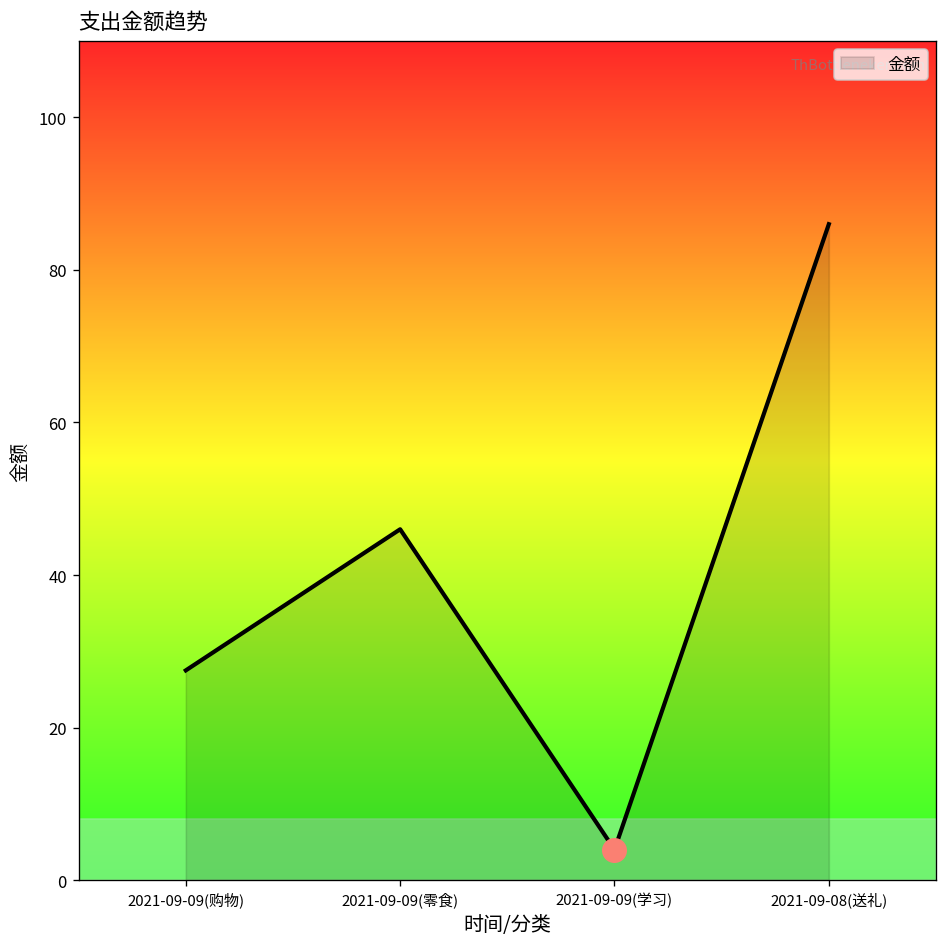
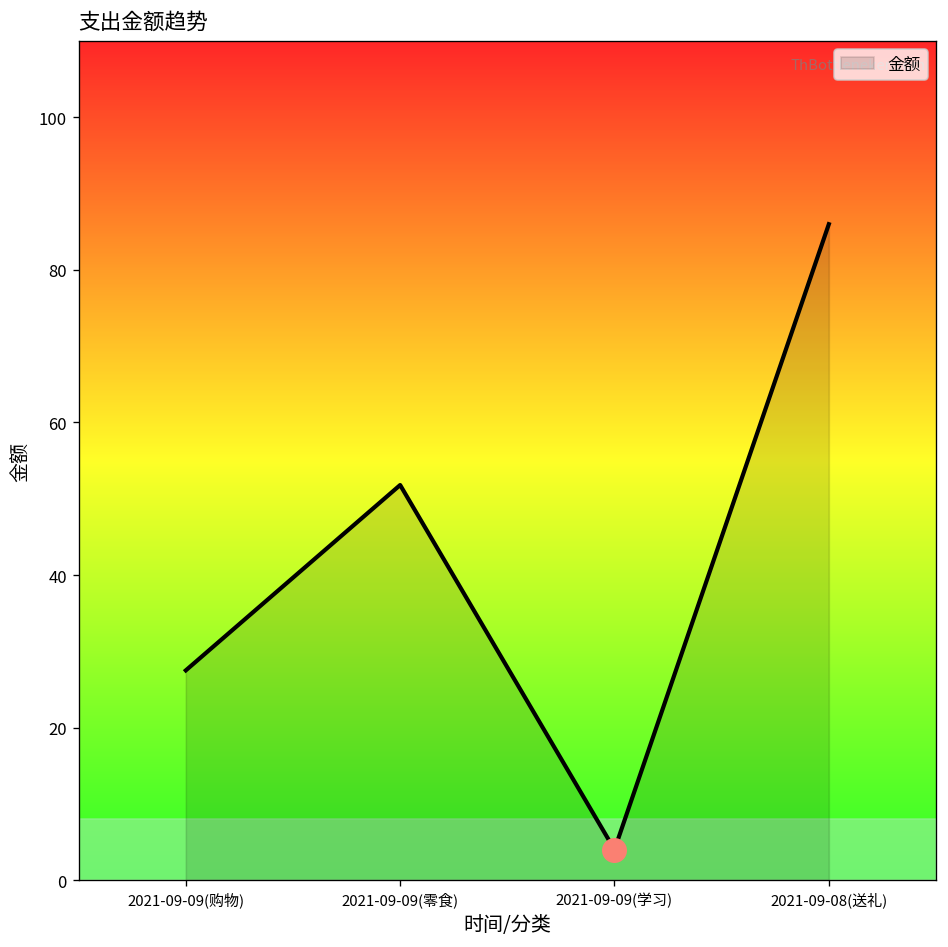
  {
    "金额": {
      "2021-09-09(购物)": 28,
-     "2021-09-09(零食)": 46,
+     "2021-09-09(零食)": 52,
      "2021-09-08(送礼)": 86
    }
  }
